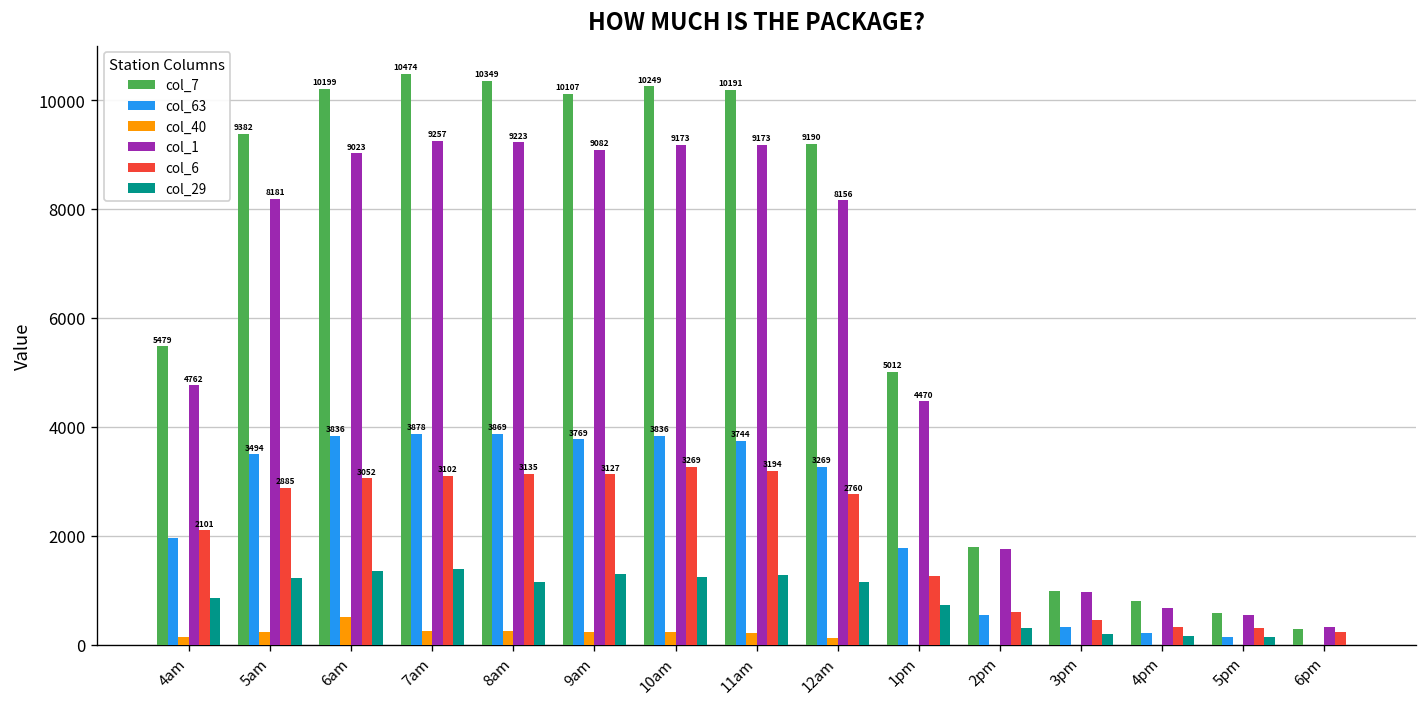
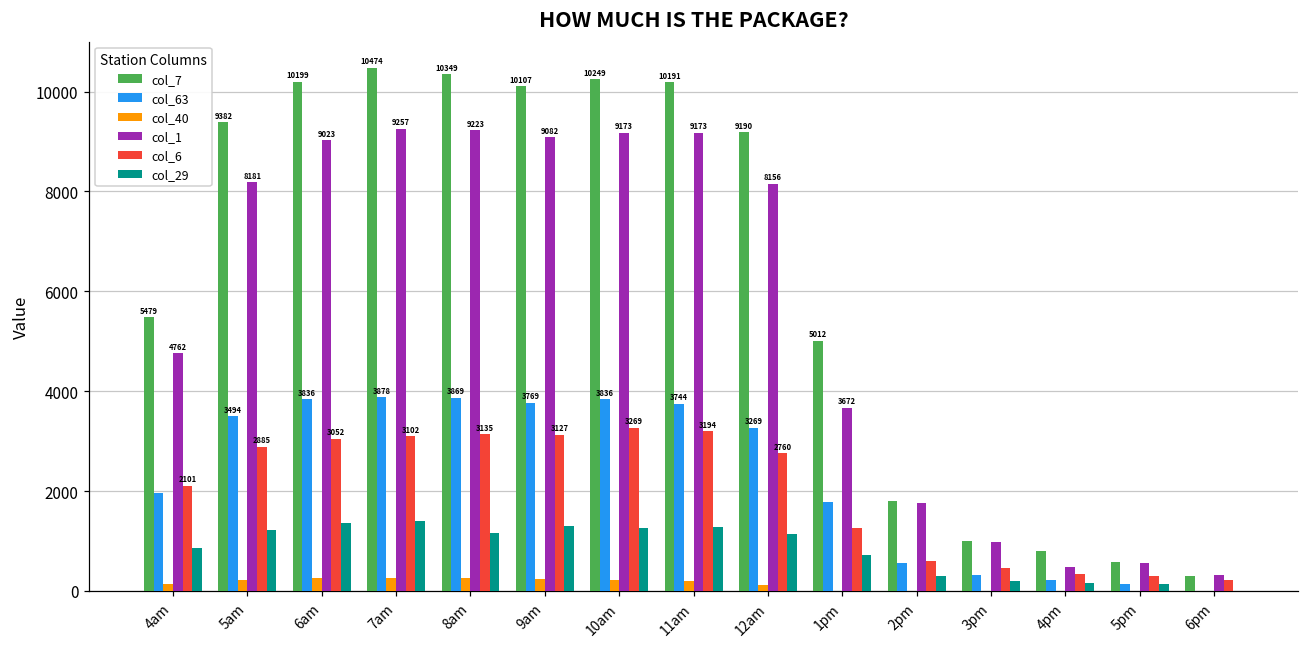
  {
    "col_7": {
      "4am": 5479,
      "5am": 9382,
      "11am": 10191,
      "12am": 9190,
      "1pm": 5012
    },
    "col_63": {
      "5am": 3494,
      "6am": 3836,
      "7am": 3878,
      "10am": 3836,
      "12am": 3269
    },
    "col_40": {
      "4am": 100,
      "5am": 200,
-     "6am": 500,
+     "6am": 300,
      "7am": 300,
      "8am": 300,
      "9am": 200,
      "10am": 200,
      "11am": 200,
      "12am": 100,
      "1pm": 0,
      "2pm": 0,
      "3pm": 0,
      "4pm": 0,
      "5pm": 0,
      "6pm": 0
    },
    "col_1": {
      "4am": 4762,
      "5am": 8181,
      "7am": 9257,
      "9am": 9082,
      "12am": 8156,
-     "1pm": 4470,
-     "4pm": 700
+     "1pm": 3672,
+     "4pm": 500
    },
    "col_6": {
      "6am": 3052,
      "7am": 3102,
      "9am": 3127,
      "10am": 3269,
      "11am": 3194,
      "12am": 2760
    },
    "col_29": {
      "4am": 900,
      "5am": 1200,
      "6am": 1400,
      "7am": 1400,
      "8am": 1200,
      "9am": 1300,
      "10am": 1300,
      "11am": 1300,
      "12am": 1100,
      "1pm": 700,
      "2pm": 300,
      "3pm": 200,
      "4pm": 200,
      "5pm": 100,
      "6pm": 0
    }
  }
